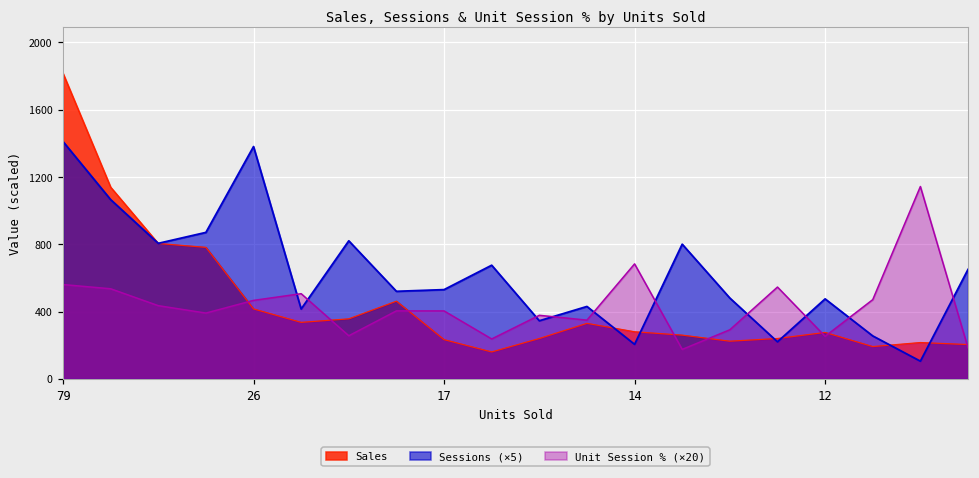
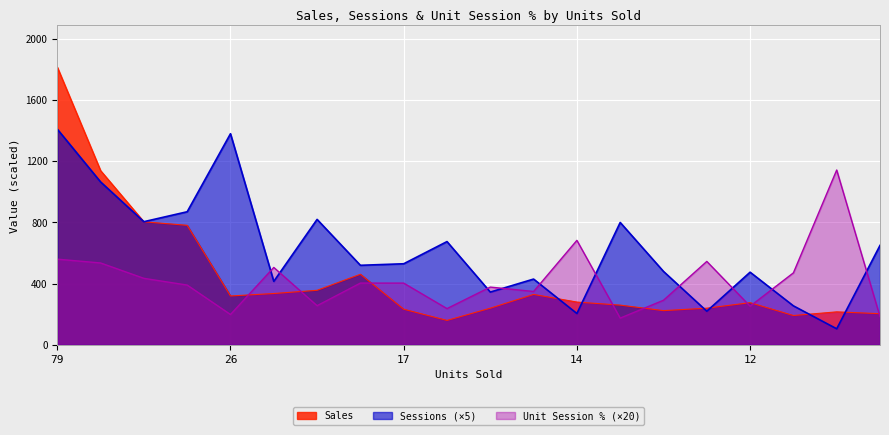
  {
    "Sales": {
      "79": 1820,
-     "26": 420,
+     "26": 320,
      "17": 230
    },
    "Sessions (×5)": {
      "79": 1410,
      "26": 1380,
      "17": 530
    },
    "Unit Session % (×20)": {
      "79": 560,
-     "26": 470,
+     "26": 200,
      "17": 400
    }
  }
